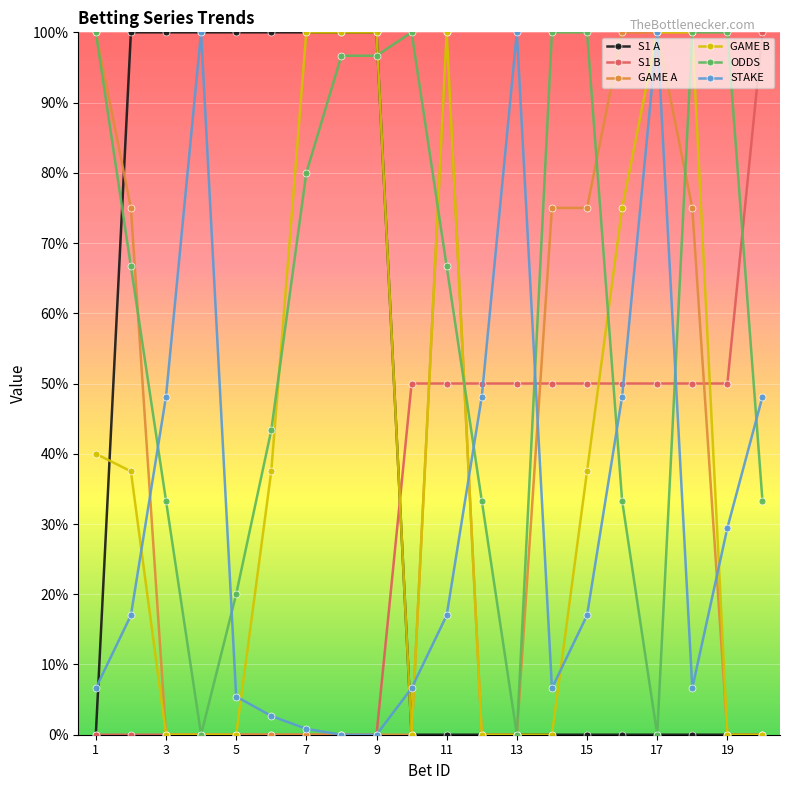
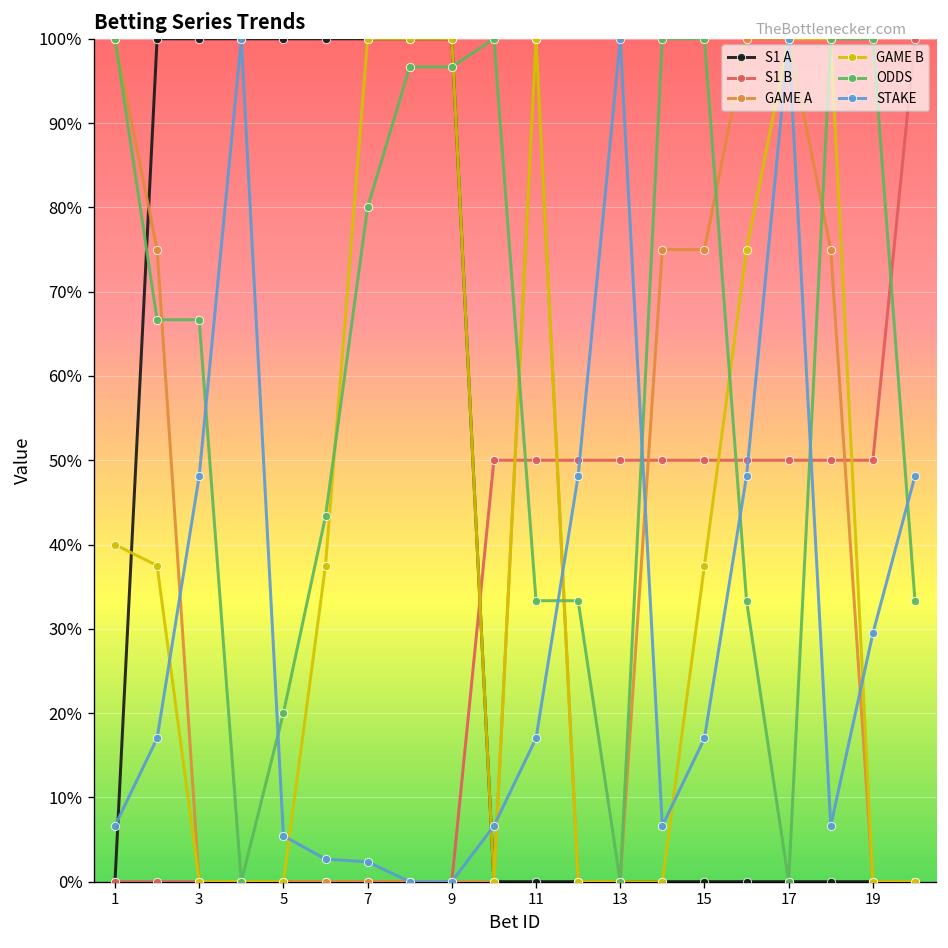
  {
    "S1 A": {
      "3": "100%",
      "5": "100%",
      "11": "0%",
      "15": "0%"
    },
    "GAME B": {
      "1": "40%",
      "15": "38%"
    },
    "ODDS": {
-     "3": "33%",
+     "3": "67%",
      "5": "20%",
      "7": "80%",
      "9": "97%",
-     "11": "67%",
+     "11": "33%",
      "15": "100%",
      "19": "100%"
    },
    "STAKE": {
      "1": "7%",
      "3": "48%",
      "5": "5%",
-     "7": "1%",
+     "7": "2%",
      "11": "17%",
      "13": "100%",
      "15": "17%",
      "19": "29%"
    }
  }
